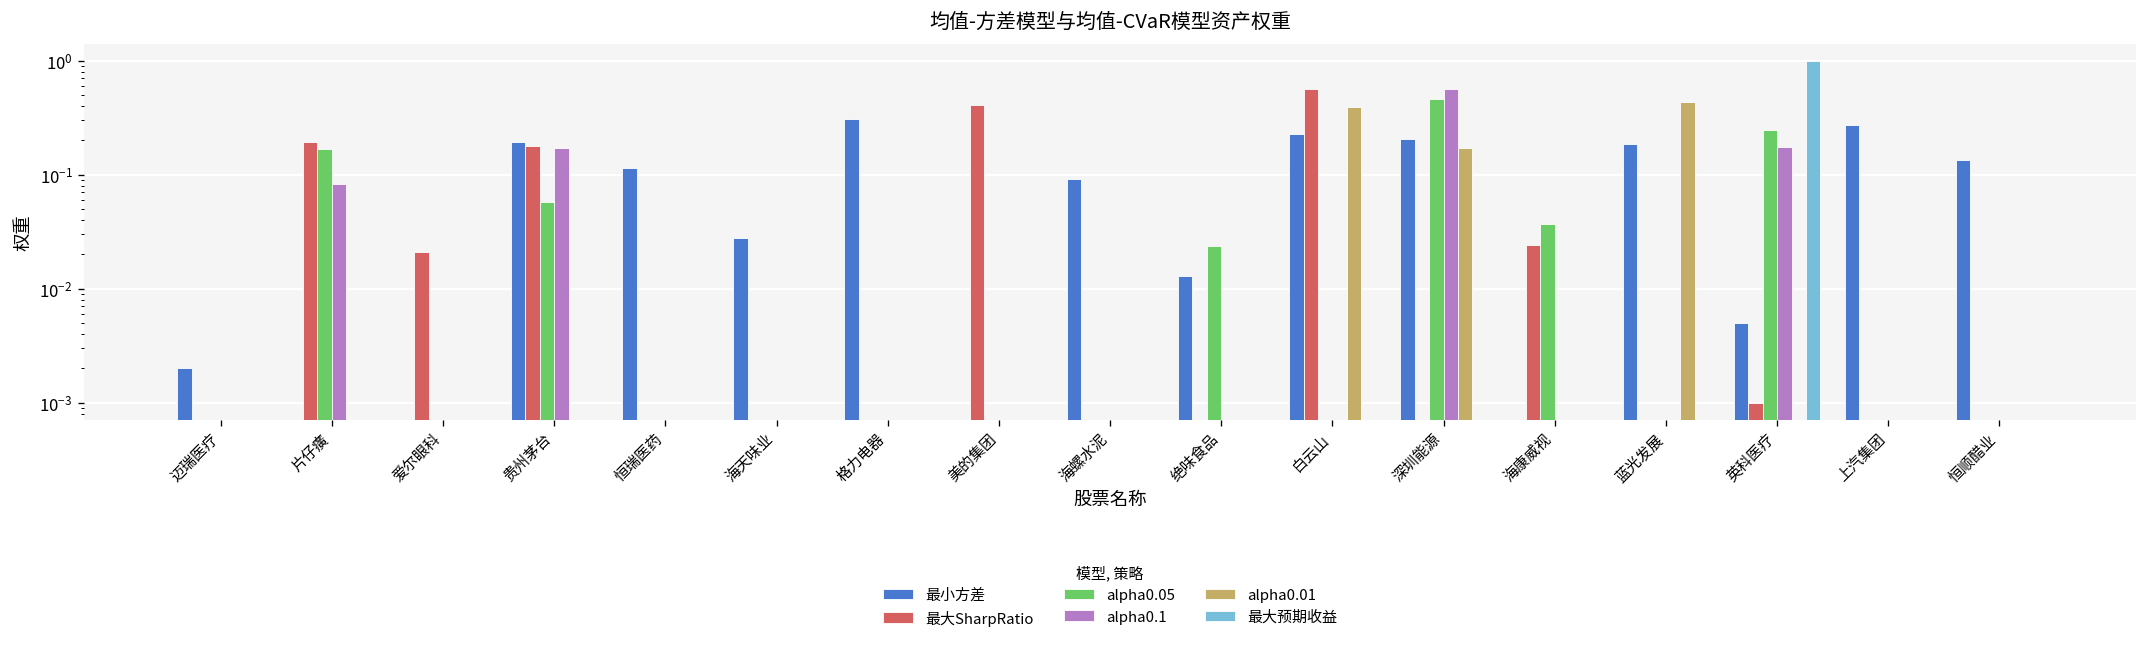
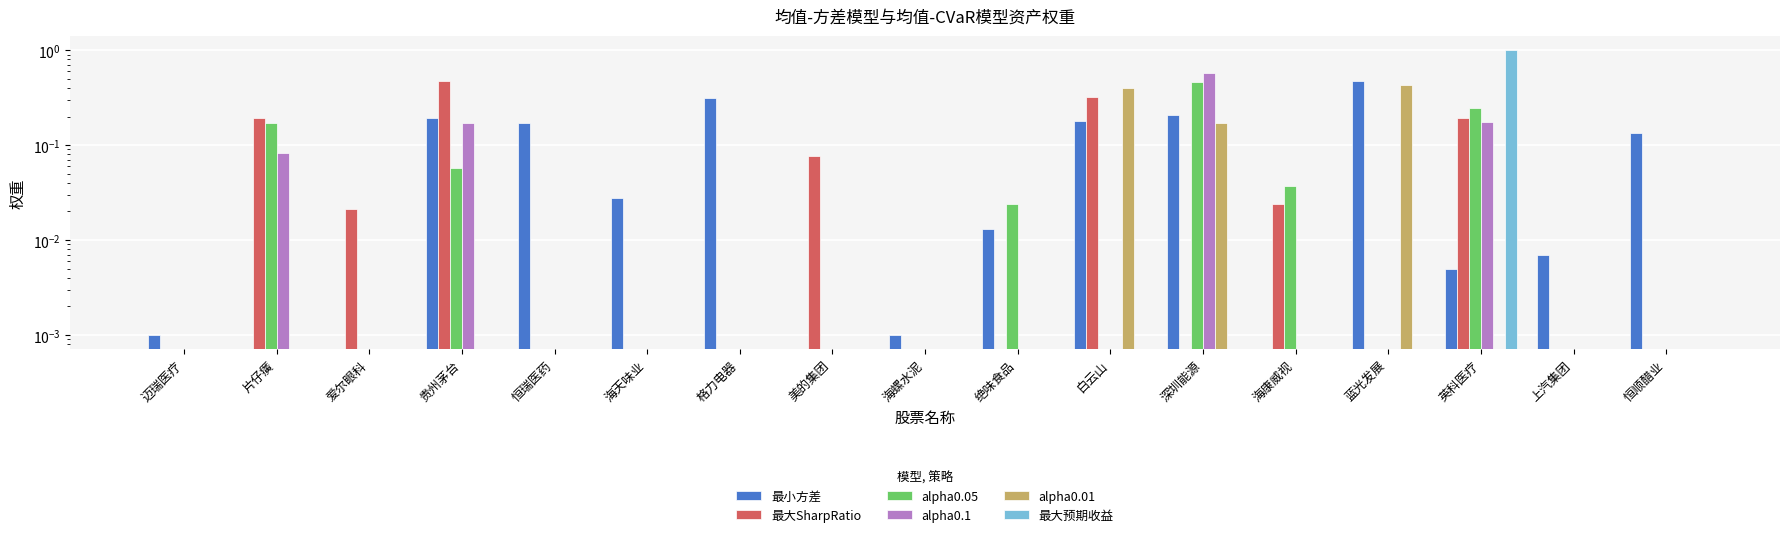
  {
    "最小方差": {
-     "迈瑞医疗": 0.002,
+     "迈瑞医疗": 0.001,
      "贵州茅台": 0.19,
-     "恒瑞医药": 0.11,
+     "恒瑞医药": 0.17,
      "海天味业": 0.028,
      "格力电器": 0.31,
-     "海螺水泥": 0.09,
+     "海螺水泥": 0.001,
      "绝味食品": 0.013,
-     "白云山": 0.23,
+     "白云山": 0.18,
      "深圳能源": 0.21,
-     "蓝光发展": 0.19,
+     "蓝光发展": 0.5,
      "英科医疗": 0.005,
-     "上汽集团": 0.28,
+     "上汽集团": 0.007,
      "恒顺醋业": 0.13
    },
    "最大SharpRatio": {
      "片仔癀": 0.19,
      "爱尔眼科": 0.021,
-     "贵州茅台": 0.18,
-     "美的集团": 0.41,
-     "白云山": 0.6,
+     "贵州茅台": 0.5,
+     "美的集团": 0.08,
+     "白云山": 0.32,
      "海康威视": 0.024,
-     "英科医疗": 0.001
+     "英科医疗": 0.19
    },
    "alpha0.05": {
      "片仔癀": 0.17,
      "贵州茅台": 0.06,
      "绝味食品": 0.024,
      "深圳能源": 0.5,
      "海康威视": 0.037,
      "英科医疗": 0.25
    },
    "alpha0.1": {
      "片仔癀": 0.08,
      "贵州茅台": 0.17,
      "深圳能源": 0.6,
      "英科医疗": 0.17
    },
    "alpha0.01": {
      "白云山": 0.39,
      "深圳能源": 0.17,
      "蓝光发展": 0.4
    },
    "最大预期收益": {
      "英科医疗": 1.0
    }
  }
